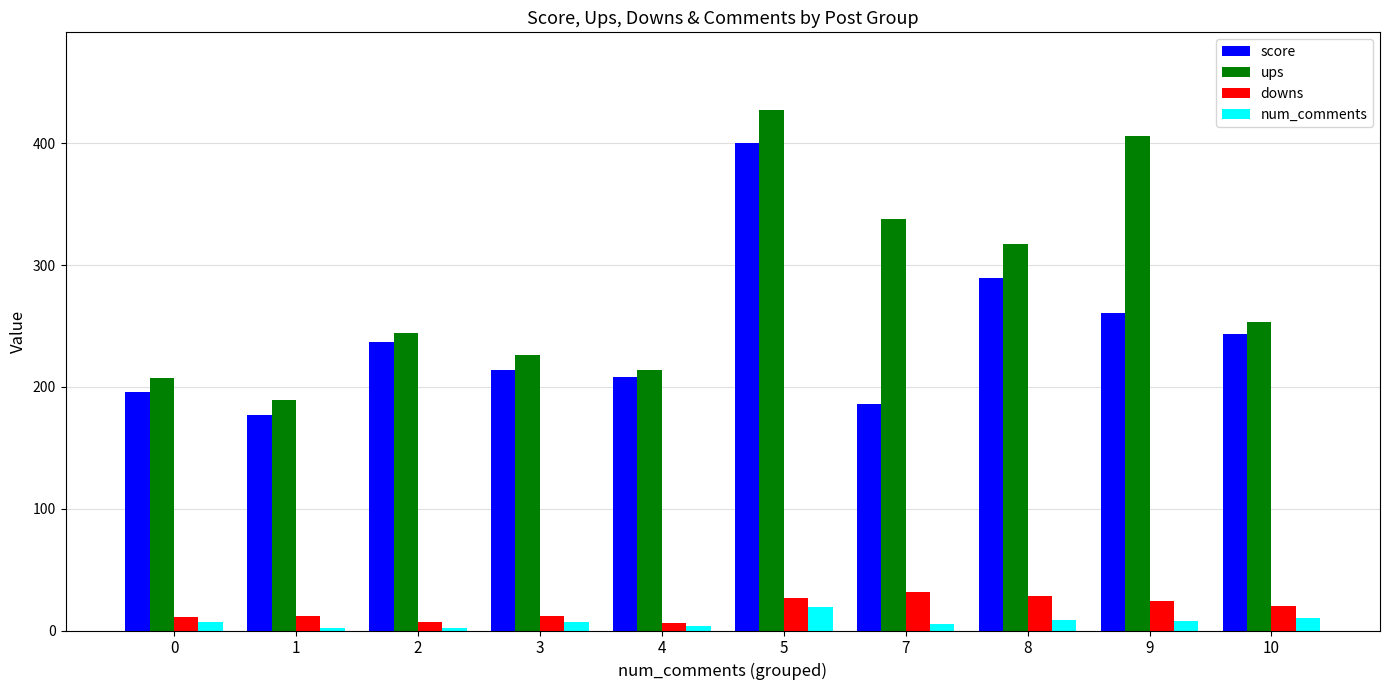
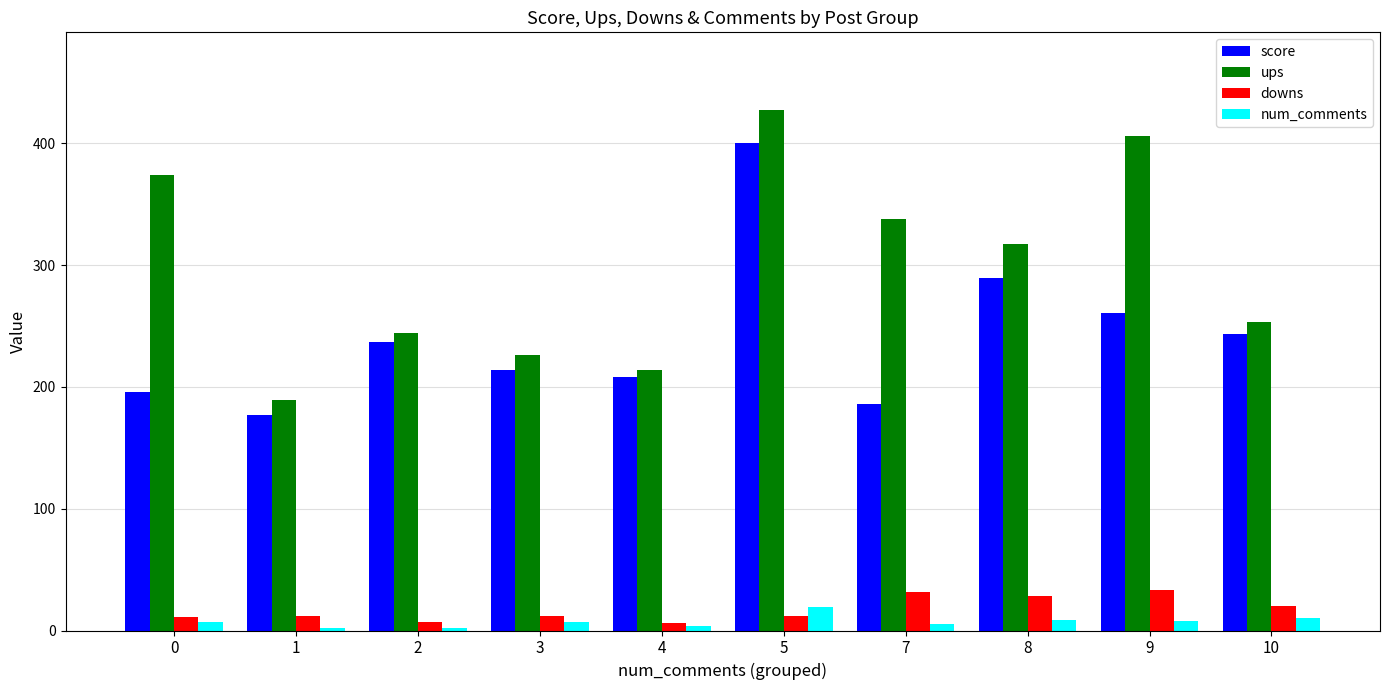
  {
    "score": {
      "0": 196,
      "1": 177,
      "2": 237,
      "3": 214,
      "4": 208,
      "5": 400,
      "7": 186,
      "8": 289,
      "9": 261,
      "10": 243
    },
    "ups": {
-     "0": 207,
+     "0": 374,
      "1": 189,
      "2": 244,
      "3": 226,
      "4": 214,
      "5": 427,
      "7": 338,
      "8": 317,
      "9": 406,
      "10": 253
    },
    "downs": {
      "0": 11,
      "1": 12,
      "2": 7,
      "3": 12,
      "4": 6,
-     "5": 27,
+     "5": 12,
      "7": 32,
      "8": 28,
-     "9": 24,
+     "9": 33,
      "10": 20
    },
    "num_comments": {
      "0": 7,
      "3": 7,
      "4": 4,
      "5": 19,
      "7": 5,
      "8": 9,
      "9": 8,
      "10": 10
    }
  }
